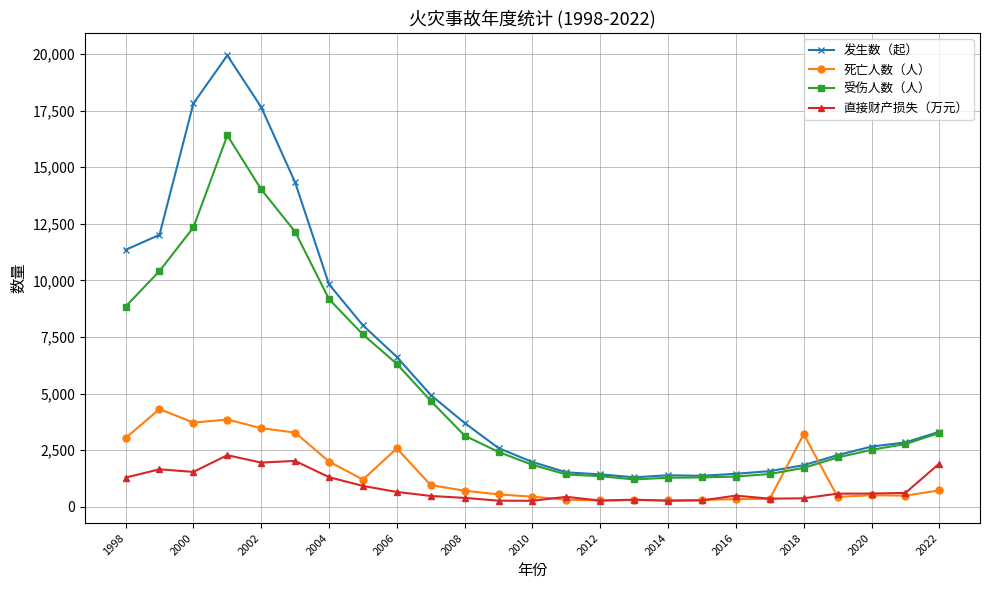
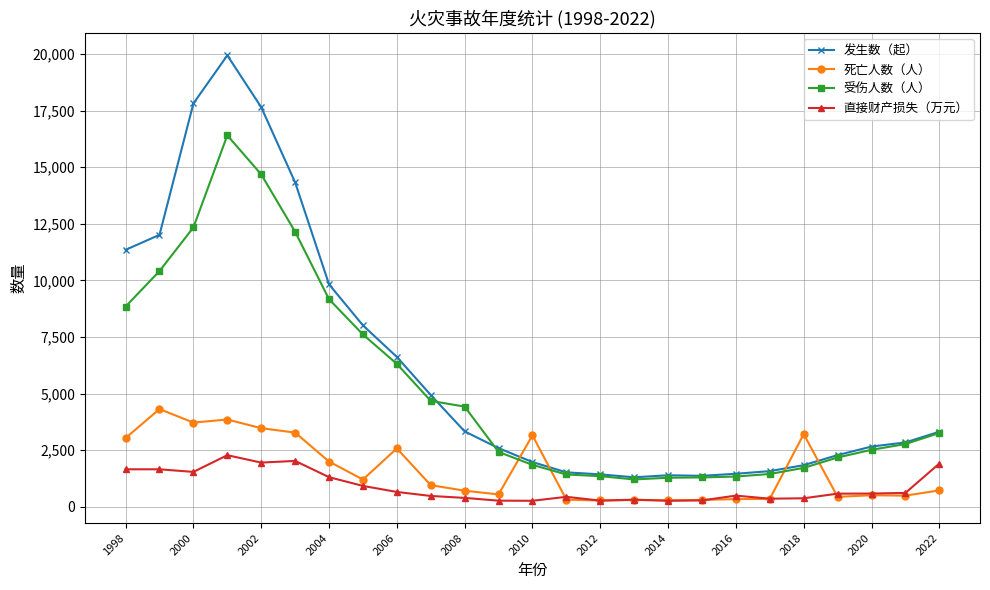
  {
    "发生数（起）": {
      "1998": "11,400",
      "2000": "17,800",
      "2002": "17,700",
      "2004": "9,800",
      "2006": "6,600",
-     "2008": "3,700",
+     "2008": "3,300",
      "2010": "2,000",
      "2016": "1,500",
      "2018": "1,800",
      "2020": "2,700"
    },
    "死亡人数（人）": {
      "1998": "3,000",
      "2000": "3,700",
      "2002": "3,500",
      "2004": "2,000",
      "2006": "2,600",
      "2008": "700",
-     "2010": "400",
+     "2010": "3,200",
      "2016": "300",
      "2018": "3,200",
      "2022": "700"
    },
    "受伤人数（人）": {
      "1998": "8,800",
      "2000": "12,300",
-     "2002": "14,000",
+     "2002": "14,700",
      "2004": "9,200",
      "2006": "6,300",
-     "2008": "3,100",
+     "2008": "4,400",
      "2010": "1,900",
      "2016": "1,300",
      "2018": "1,700",
      "2020": "2,500"
    },
    "直接财产损失（万元）": {
-     "1998": "1,300",
+     "1998": "1,700",
      "2000": "1,500",
      "2002": "2,000",
      "2004": "1,300",
      "2006": "700",
      "2008": "400",
      "2010": "300",
      "2016": "500",
      "2018": "400",
      "2022": "1,900"
    }
  }
